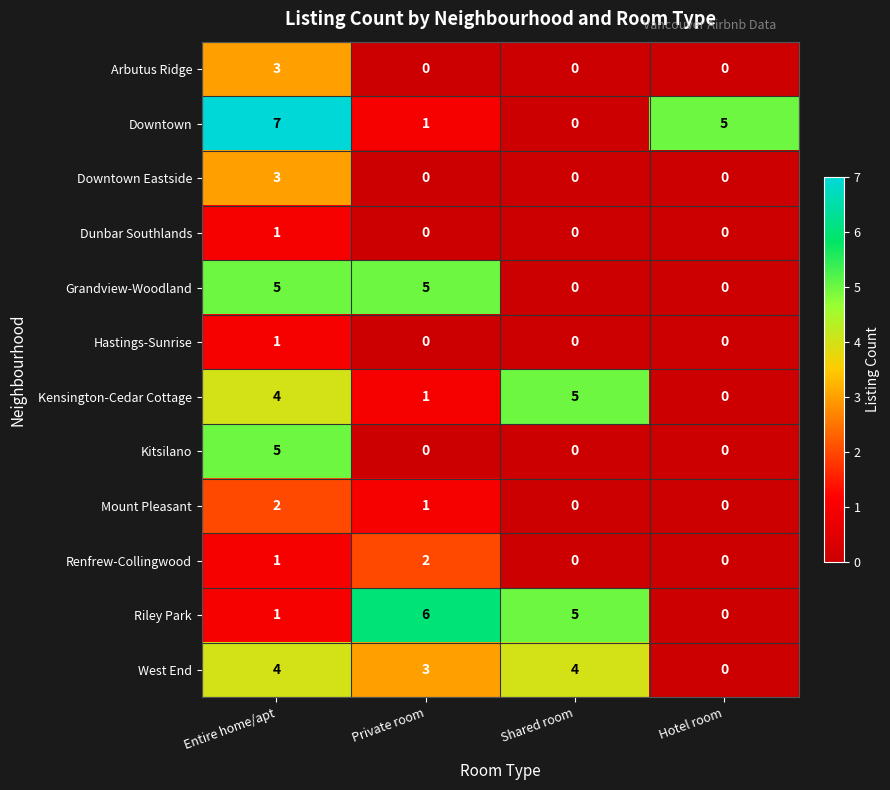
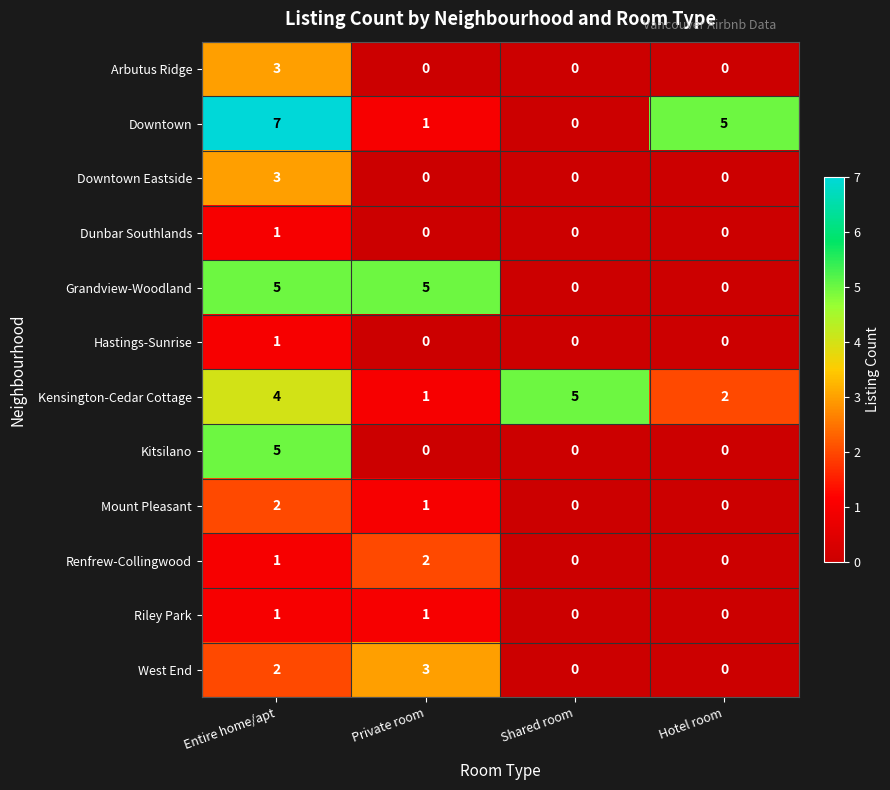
  {
    "Arbutus Ridge": {
      "Entire home/apt": 3,
      "Private room": 0,
      "Shared room": 0,
      "Hotel room": 0
    },
    "Downtown": {
      "Entire home/apt": 7,
      "Private room": 1,
      "Shared room": 0,
      "Hotel room": 5
    },
    "Downtown Eastside": {
      "Entire home/apt": 3,
      "Private room": 0,
      "Shared room": 0,
      "Hotel room": 0
    },
    "Dunbar Southlands": {
      "Entire home/apt": 1,
      "Private room": 0,
      "Shared room": 0,
      "Hotel room": 0
    },
    "Grandview-Woodland": {
      "Entire home/apt": 5,
      "Private room": 5,
      "Shared room": 0,
      "Hotel room": 0
    },
    "Hastings-Sunrise": {
      "Entire home/apt": 1,
      "Private room": 0,
      "Shared room": 0,
      "Hotel room": 0
    },
    "Kensington-Cedar Cottage": {
      "Entire home/apt": 4,
      "Private room": 1,
      "Shared room": 5,
-     "Hotel room": 0
+     "Hotel room": 2
    },
    "Kitsilano": {
      "Entire home/apt": 5,
      "Private room": 0,
      "Shared room": 0,
      "Hotel room": 0
    },
    "Mount Pleasant": {
      "Entire home/apt": 2,
      "Private room": 1,
      "Shared room": 0,
      "Hotel room": 0
    },
    "Renfrew-Collingwood": {
      "Entire home/apt": 1,
      "Private room": 2,
      "Shared room": 0,
      "Hotel room": 0
    },
    "Riley Park": {
      "Entire home/apt": 1,
-     "Private room": 6,
-     "Shared room": 5,
+     "Private room": 1,
+     "Shared room": 0,
      "Hotel room": 0
    },
    "West End": {
-     "Entire home/apt": 4,
+     "Entire home/apt": 2,
      "Private room": 3,
-     "Shared room": 4,
+     "Shared room": 0,
      "Hotel room": 0
    }
  }
